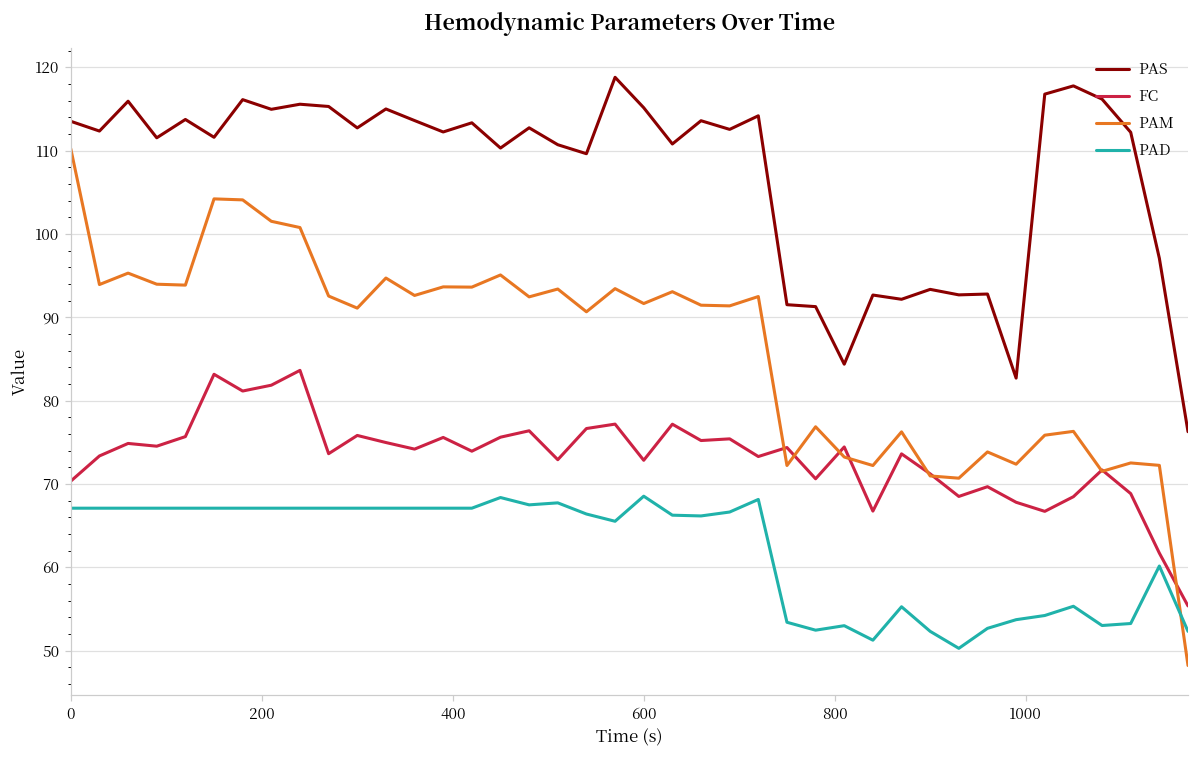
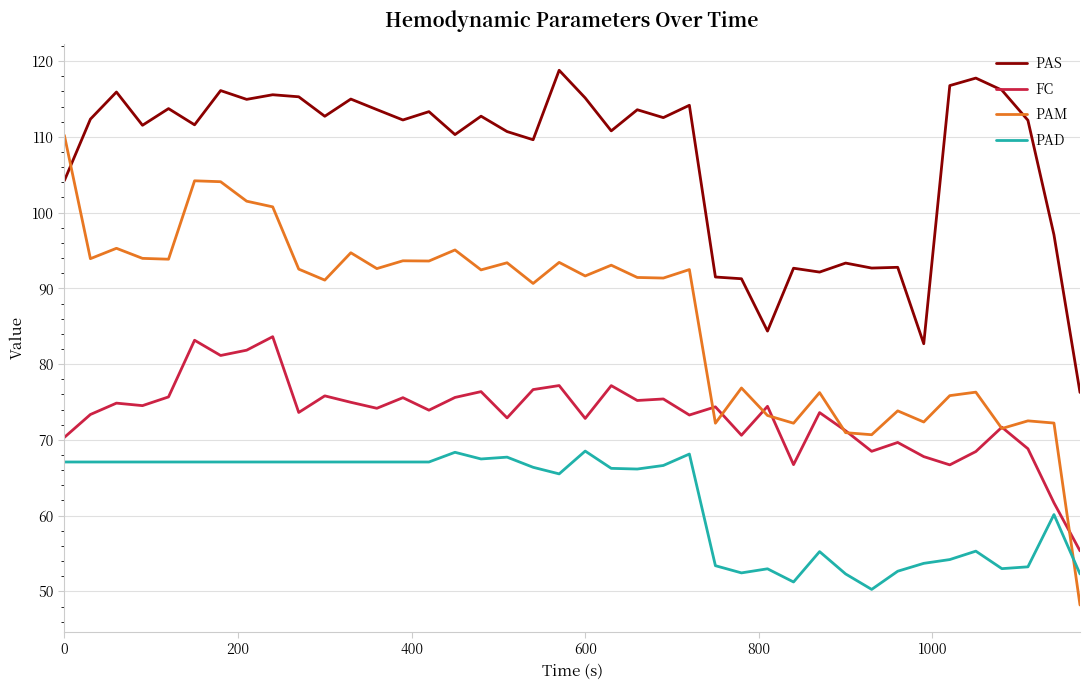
  {
    "PAS": {
-     "0": 114,
+     "0": 104,
      "600": 115
    },
    "FC": {
      "0": 70,
      "600": 73
    },
    "PAM": {
      "0": 110,
      "600": 92
    },
    "PAD": {
      "0": 67,
      "600": 69
    }
  }
